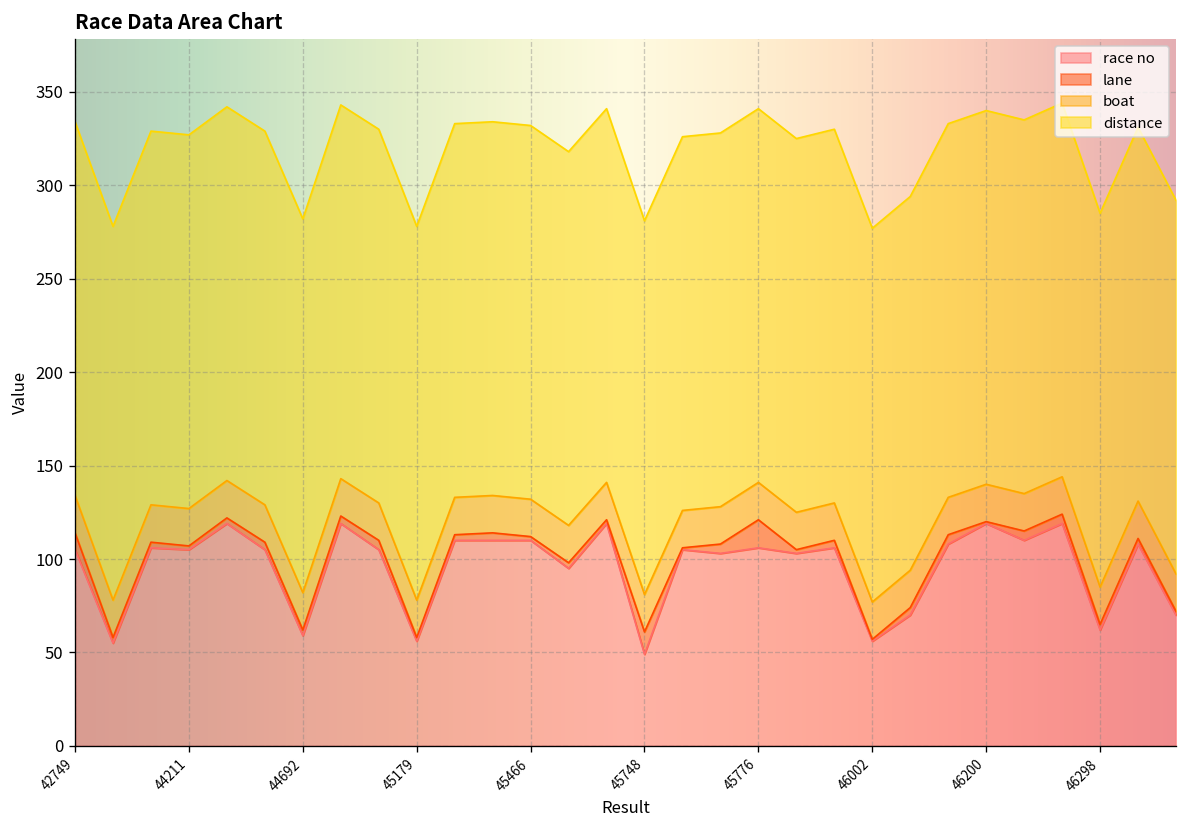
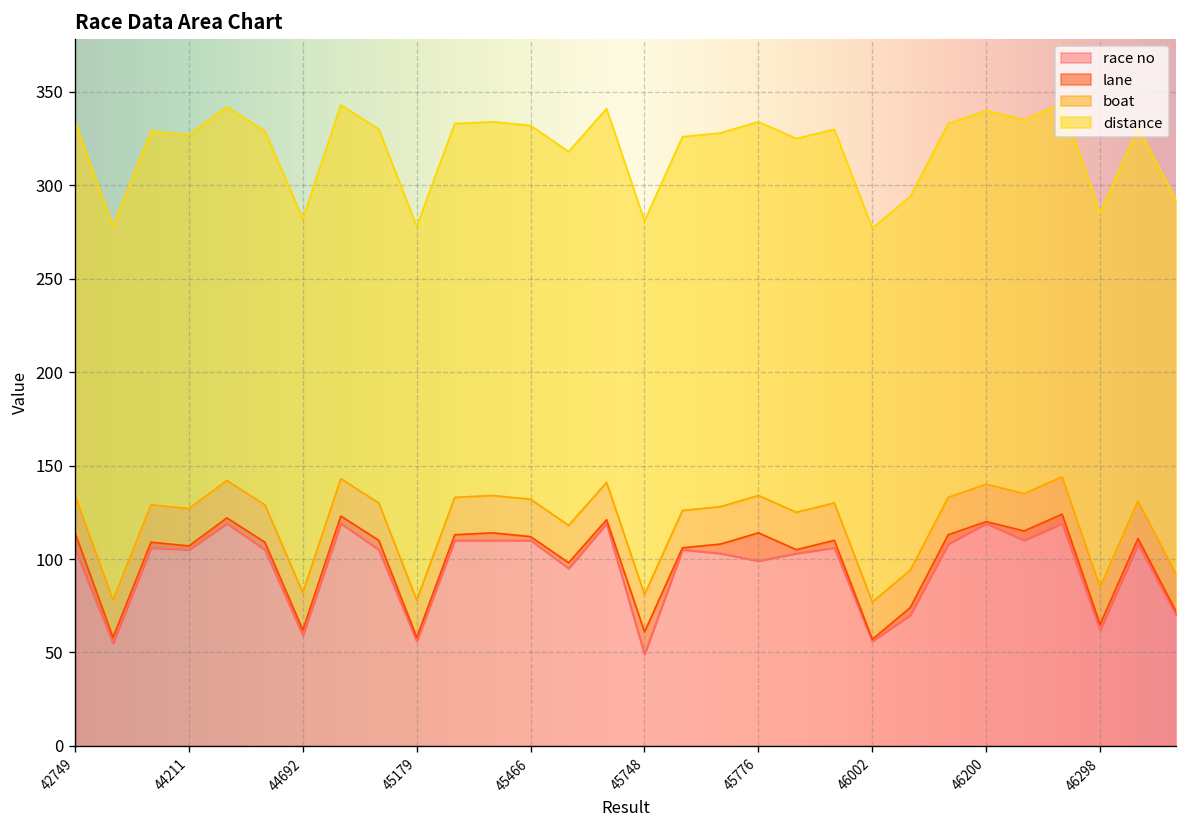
  {
    "race no": {
      "42749": 105,
      "44211": 105,
      "44692": 59,
      "45179": 56,
      "45466": 110,
      "45748": 49,
-     "45776": 106,
+     "45776": 99,
      "46298": 62
    },
    "lane": {
      "42749": 9,
      "44211": 2,
      "44692": 3,
      "45179": 2,
      "45466": 2,
      "45748": 12,
      "45776": 15,
      "46298": 3
    }
  }
